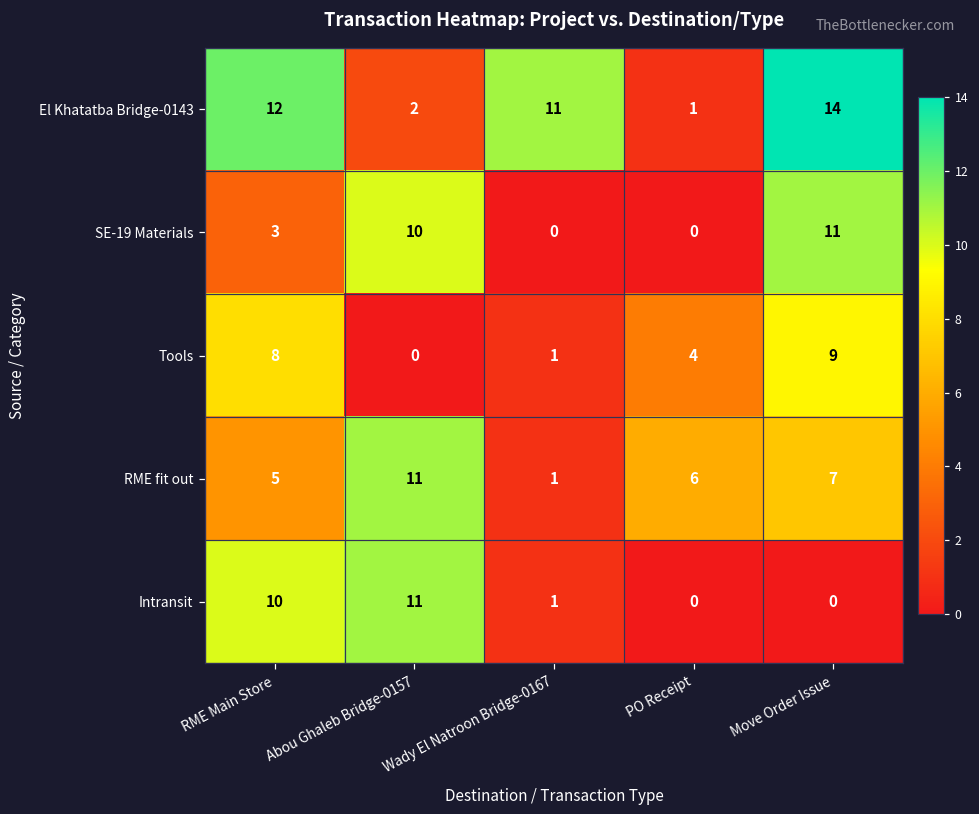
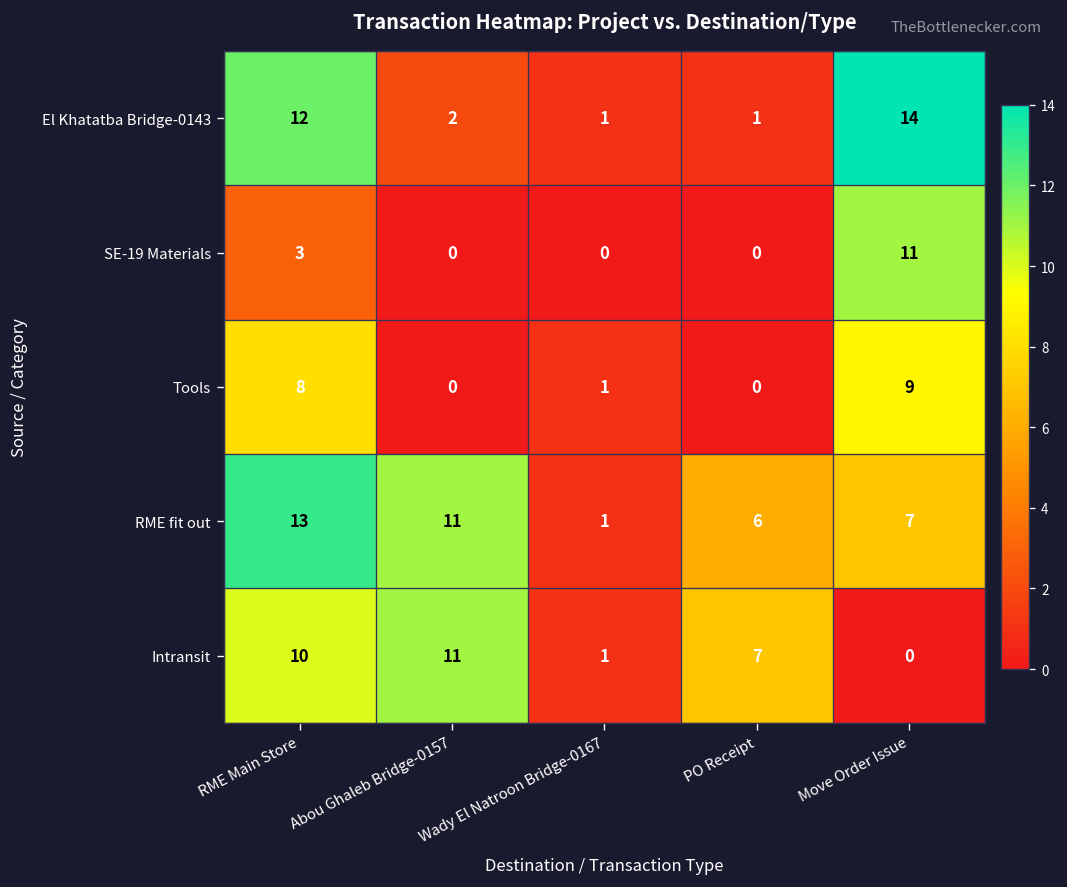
  {
    "El Khatatba Bridge-0143": {
      "RME Main Store": 12,
      "Abou Ghaleb Bridge-0157": 2,
-     "Wady El Natroon Bridge-0167": 11,
+     "Wady El Natroon Bridge-0167": 1,
      "PO Receipt": 1,
      "Move Order Issue": 14
    },
    "SE-19 Materials": {
      "RME Main Store": 3,
-     "Abou Ghaleb Bridge-0157": 10,
+     "Abou Ghaleb Bridge-0157": 0,
      "Wady El Natroon Bridge-0167": 0,
      "PO Receipt": 0,
      "Move Order Issue": 11
    },
    "Tools": {
      "RME Main Store": 8,
      "Abou Ghaleb Bridge-0157": 0,
      "Wady El Natroon Bridge-0167": 1,
-     "PO Receipt": 4,
+     "PO Receipt": 0,
      "Move Order Issue": 9
    },
    "RME fit out": {
-     "RME Main Store": 5,
+     "RME Main Store": 13,
      "Abou Ghaleb Bridge-0157": 11,
      "Wady El Natroon Bridge-0167": 1,
      "PO Receipt": 6,
      "Move Order Issue": 7
    },
    "Intransit": {
      "RME Main Store": 10,
      "Abou Ghaleb Bridge-0157": 11,
      "Wady El Natroon Bridge-0167": 1,
-     "PO Receipt": 0,
+     "PO Receipt": 7,
      "Move Order Issue": 0
    }
  }
